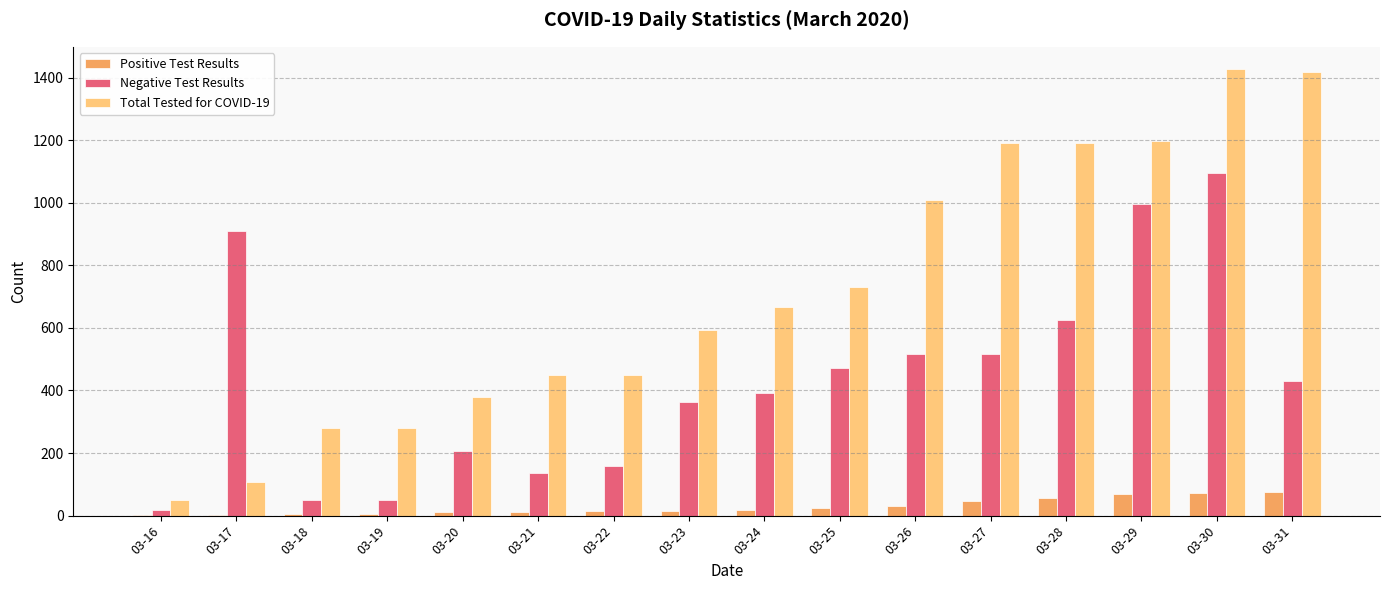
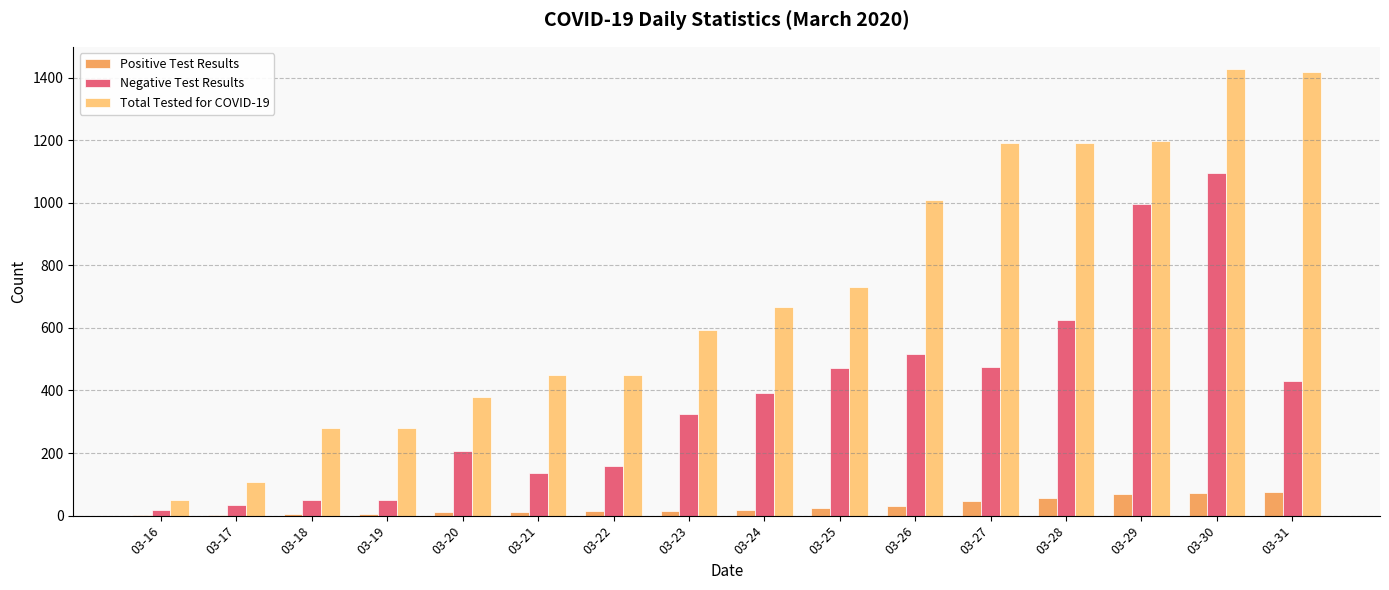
  {
    "Negative Test Results": {
      "03-16": 20,
-     "03-17": 910,
+     "03-17": 40,
      "03-18": 50,
      "03-19": 50,
      "03-20": 210,
      "03-21": 140,
      "03-22": 160,
-     "03-23": 360,
+     "03-23": 330,
      "03-24": 390,
      "03-25": 470,
      "03-26": 520,
-     "03-27": 520,
+     "03-27": 470,
      "03-28": 620,
      "03-29": 1000,
      "03-30": 1100,
      "03-31": 430
    }
  }
